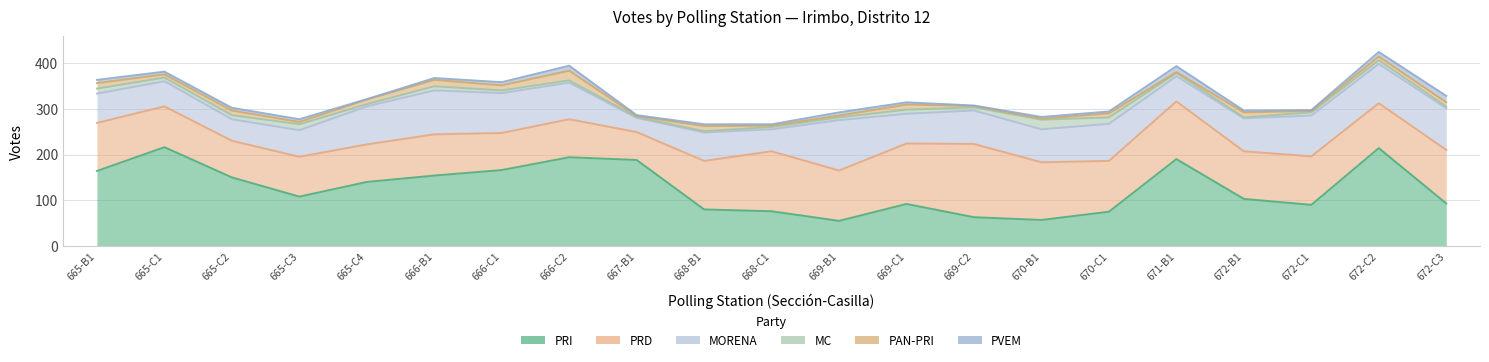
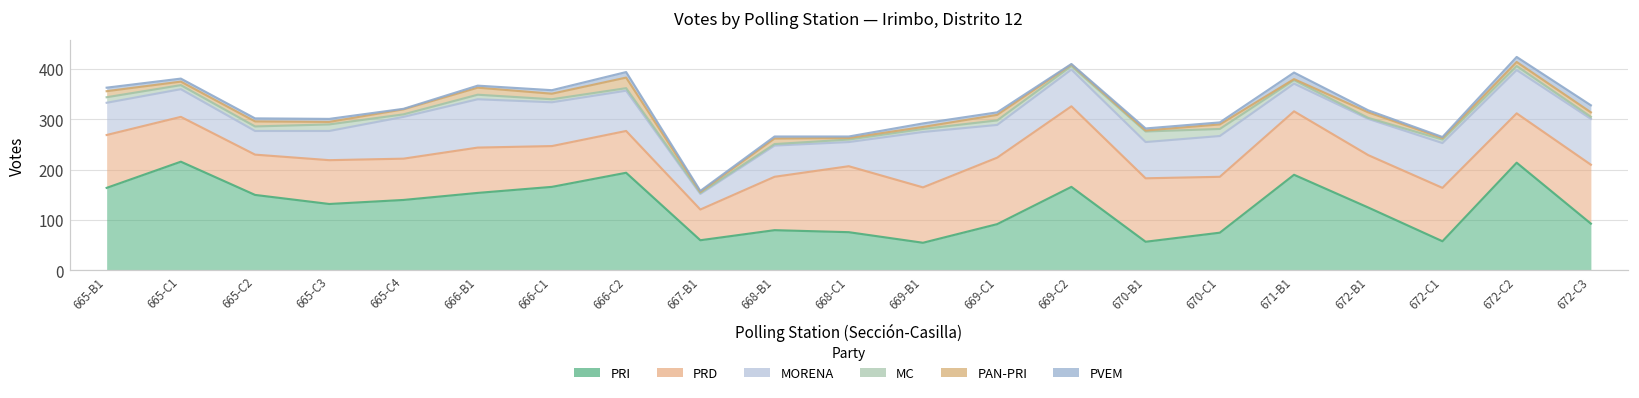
  {
    "PRI": {
      "665-B1": 160,
      "665-C1": 220,
      "665-C2": 150,
-     "665-C3": 110,
+     "665-C3": 130,
      "665-C4": 140,
      "666-B1": 150,
      "666-C1": 170,
      "666-C2": 190,
-     "667-B1": 190,
+     "667-B1": 60,
      "668-B1": 80,
      "668-C1": 80,
      "669-B1": 60,
      "669-C1": 90,
-     "669-C2": 60,
+     "669-C2": 170,
      "670-B1": 60,
      "670-C1": 80,
      "671-B1": 190,
-     "672-B1": 100,
-     "672-C1": 90,
+     "672-B1": 130,
+     "672-C1": 60,
      "672-C2": 210,
      "672-C3": 90
    }
  }
